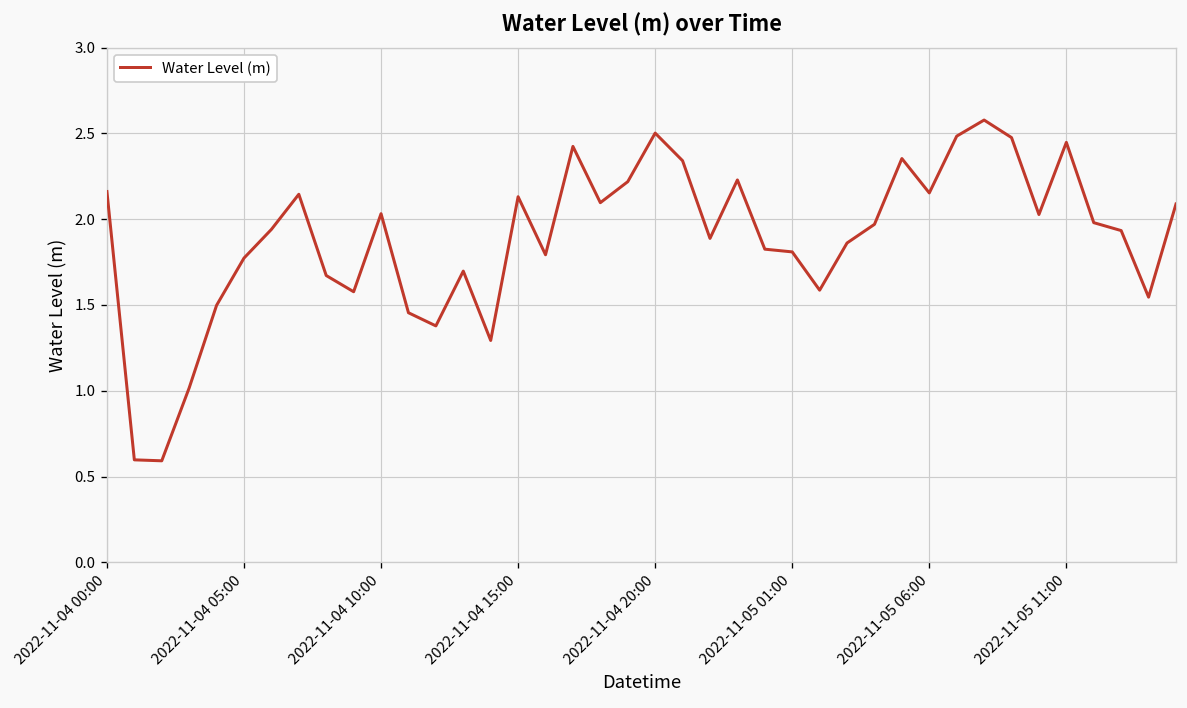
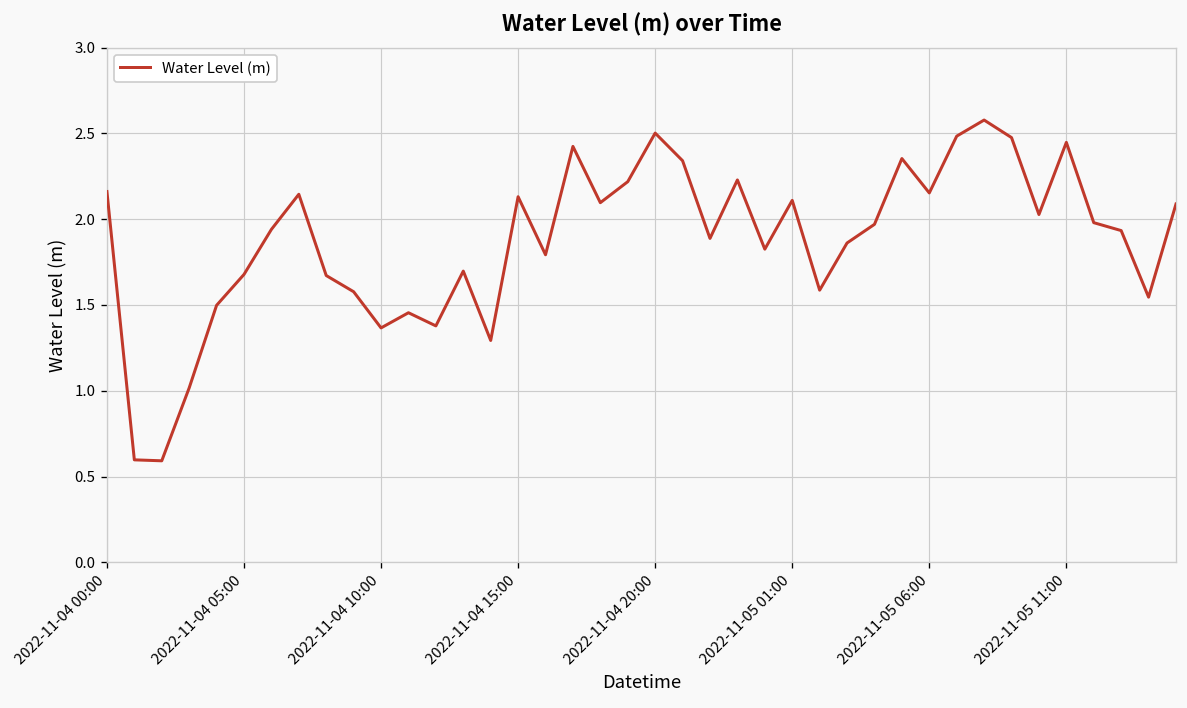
  {
    "2022-11-04 00:00": 2.16,
-   "2022-11-04 05:00": 1.77,
-   "2022-11-04 10:00": 2.03,
+   "2022-11-04 05:00": 1.68,
+   "2022-11-04 10:00": 1.37,
    "2022-11-04 15:00": 2.13,
    "2022-11-04 20:00": 2.50,
-   "2022-11-05 01:00": 1.81,
+   "2022-11-05 01:00": 2.11,
    "2022-11-05 06:00": 2.15,
    "2022-11-05 11:00": 2.45
  }
